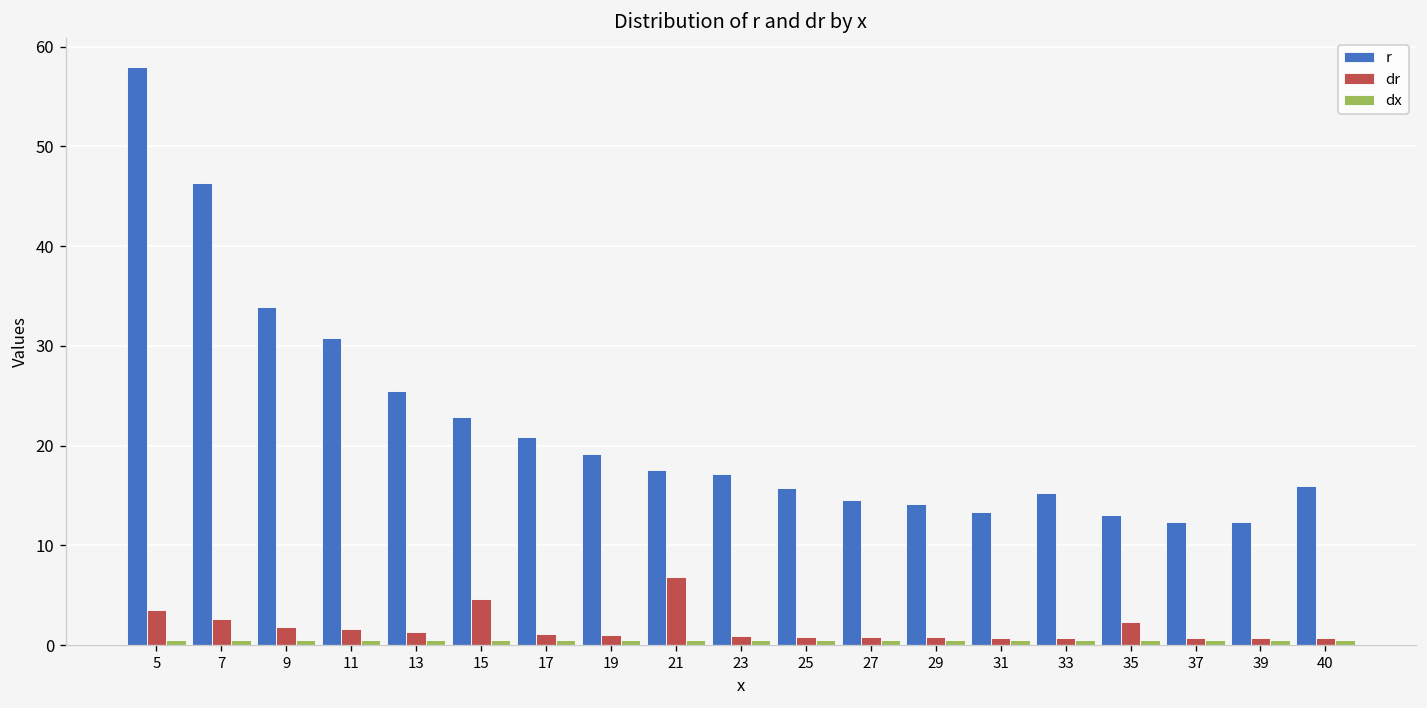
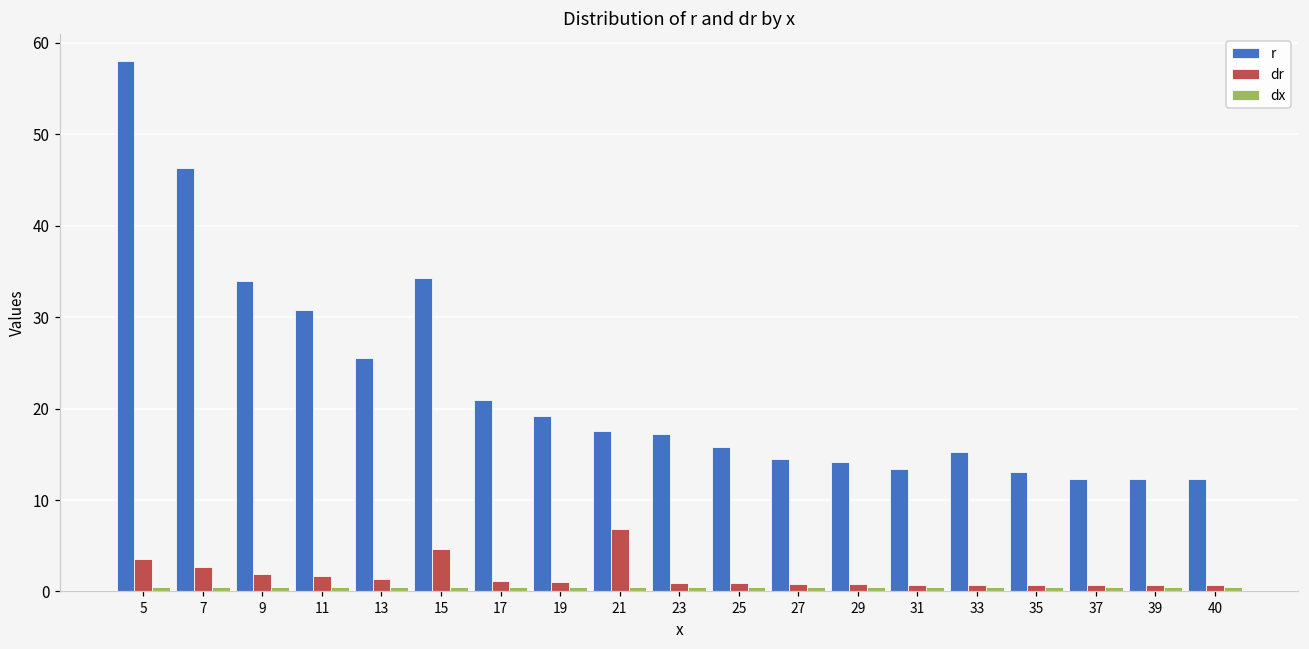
  {
    "r": {
      "5": 58,
      "7": 46,
      "9": 34,
      "11": 31,
      "13": 26,
-     "15": 23,
+     "15": 34,
      "17": 21,
      "19": 19,
      "21": 18,
      "23": 17,
      "25": 16,
      "27": 15,
      "29": 14,
      "31": 13,
      "33": 15,
      "35": 13,
      "37": 12,
      "39": 12,
-     "40": 16
+     "40": 12
    },
    "dr": {
      "5": 4,
      "7": 3,
      "9": 2,
      "11": 2,
      "13": 1,
      "15": 5,
      "17": 1,
      "19": 1,
      "21": 7,
      "23": 1,
      "25": 1,
      "27": 1,
      "29": 1,
      "31": 1,
      "33": 1,
-     "35": 2,
+     "35": 1,
      "37": 1,
      "39": 1,
      "40": 1
    },
    "dx": {
      "5": 1,
      "7": 1,
      "9": 1,
      "11": 1,
      "13": 1,
      "15": 1,
      "17": 1,
      "19": 1,
      "21": 1,
      "23": 1,
      "25": 1,
      "27": 1,
      "29": 1,
      "31": 1,
      "33": 1,
      "35": 1,
      "37": 1,
      "39": 1,
      "40": 1
    }
  }
